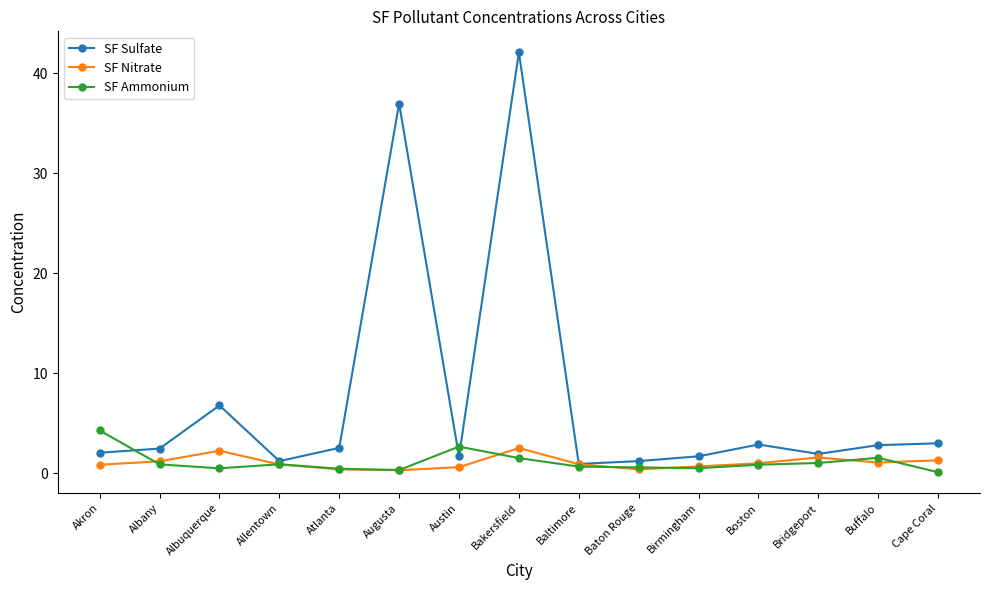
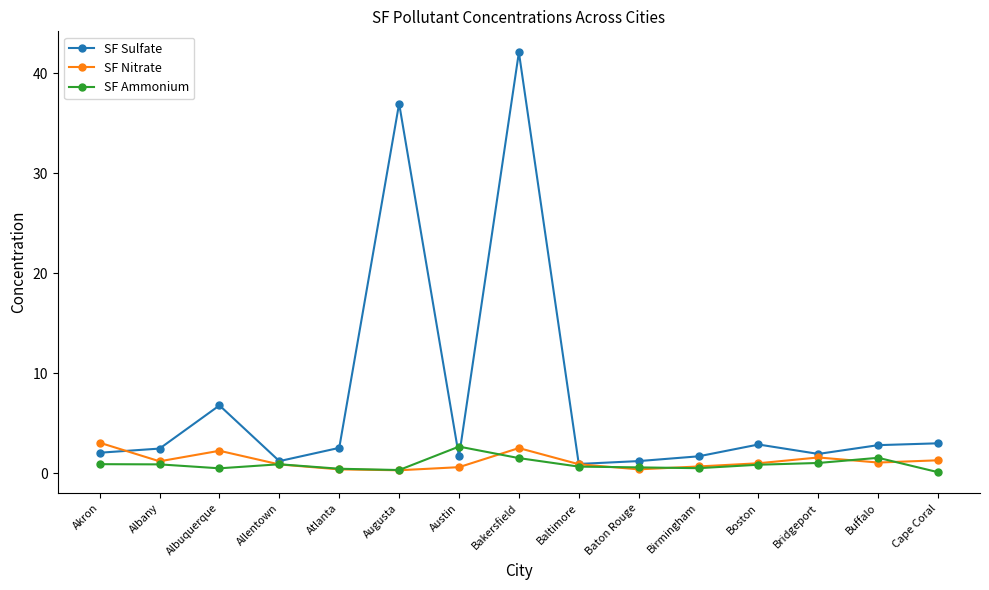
  {
    "SF Sulfate": {
      "Akron": 2.0,
      "Albany": 2.5,
      "Albuquerque": 6.8,
      "Allentown": 1.2,
      "Atlanta": 2.5,
      "Augusta": 37.0,
      "Austin": 1.7,
      "Bakersfield": 42.1,
      "Baton Rouge": 1.2,
      "Birmingham": 1.7,
      "Boston": 2.9,
      "Bridgeport": 1.9,
      "Buffalo": 2.8,
      "Cape Coral": 3.0
    },
    "SF Nitrate": {
-     "Akron": 0.8,
+     "Akron": 3.0,
      "Albany": 1.2,
      "Albuquerque": 2.2,
      "Austin": 0.6,
      "Bakersfield": 2.5,
      "Bridgeport": 1.6,
      "Buffalo": 1.1,
      "Cape Coral": 1.3
    },
    "SF Ammonium": {
-     "Akron": 4.3,
+     "Akron": 0.9,
      "Albany": 0.9,
      "Albuquerque": 0.5,
      "Austin": 2.7,
      "Bakersfield": 1.5,
      "Bridgeport": 1.0,
      "Buffalo": 1.5,
      "Cape Coral": 0.1
    }
  }
